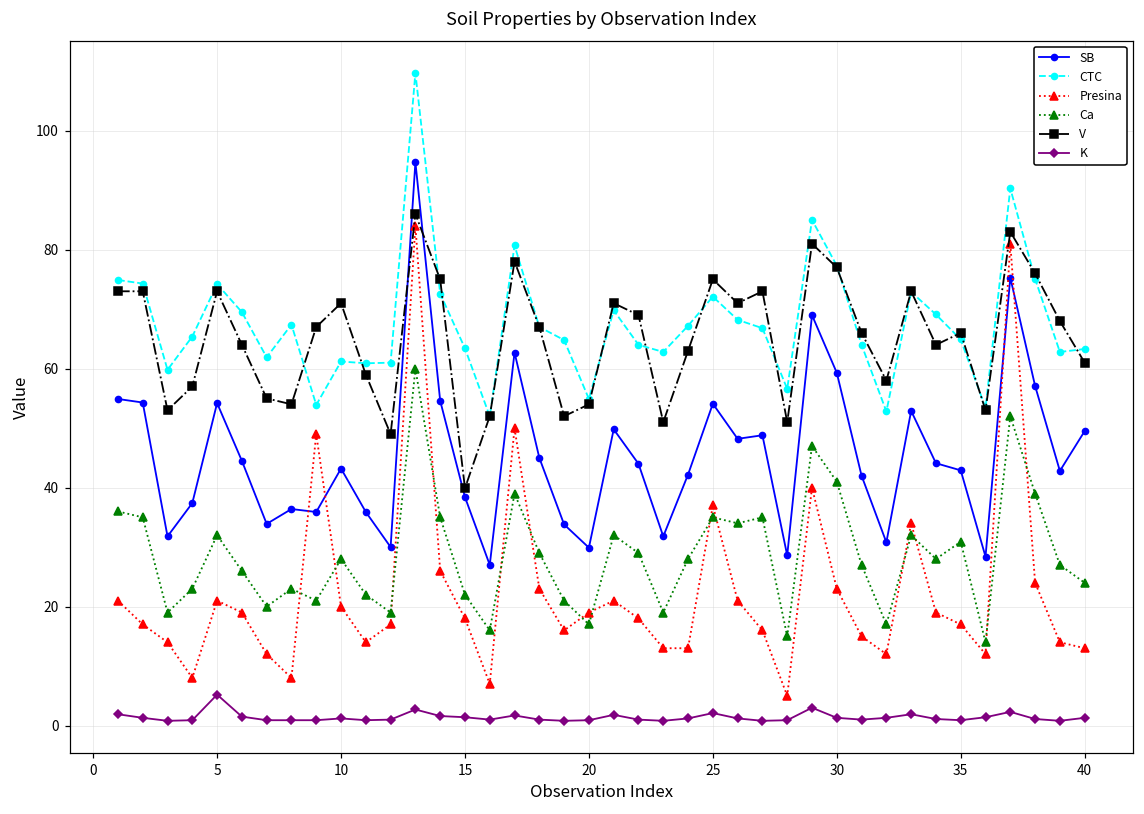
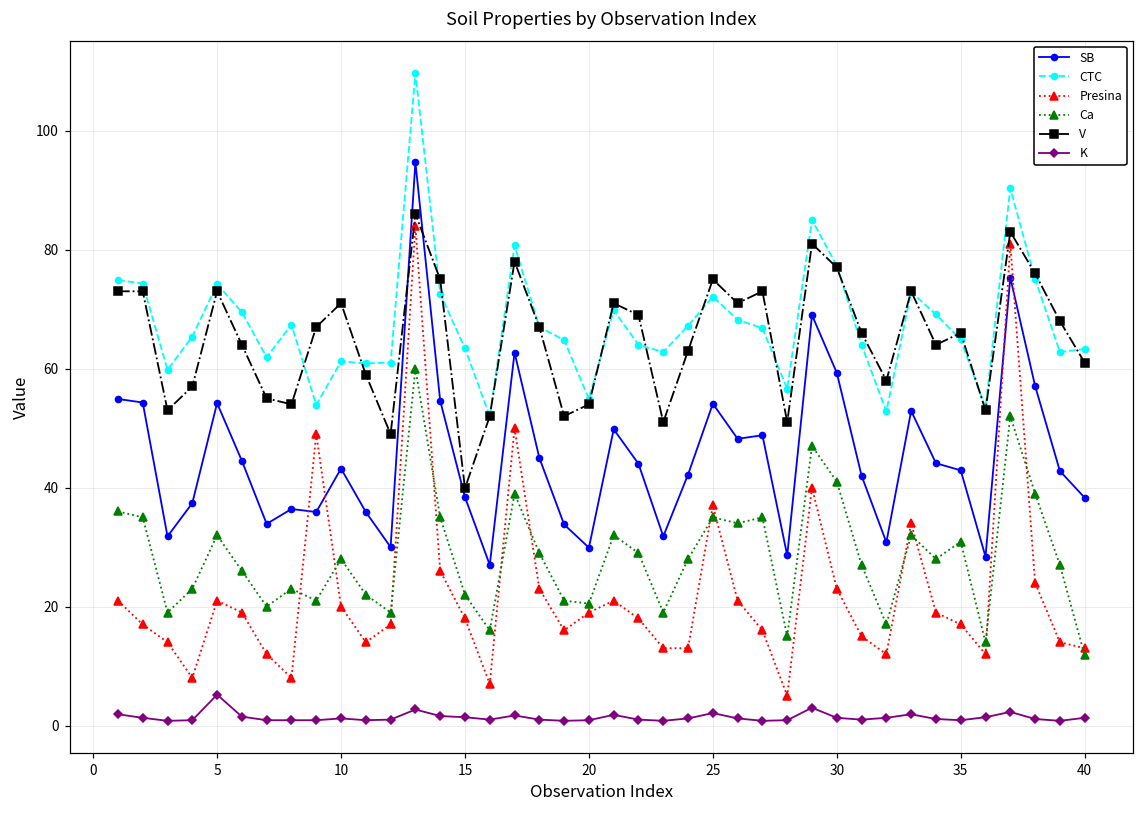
  {
    "SB": {
      "5": 54,
      "10": 43,
      "15": 38,
      "20": 30,
      "25": 54,
      "30": 59,
      "35": 43,
-     "40": 50
+     "40": 38
    },
    "CTC": {
      "5": 74,
      "10": 61,
      "15": 63,
      "20": 55,
      "25": 72,
      "35": 65,
      "40": 63
    },
    "Presina": {
      "5": 21,
      "10": 20,
      "15": 18,
      "20": 19,
      "25": 37,
      "30": 23,
      "35": 17,
      "40": 13
    },
    "Ca": {
      "5": 32,
      "10": 28,
      "15": 22,
-     "20": 17,
+     "20": 21,
      "25": 35,
      "30": 41,
      "35": 31,
-     "40": 24
+     "40": 12
    },
    "V": {
      "5": 73,
      "10": 71,
      "15": 40,
      "20": 54,
      "25": 75,
      "35": 66,
      "40": 61
    },
    "K": {
      "5": 5,
      "10": 1,
      "15": 1,
      "20": 1,
      "25": 2,
      "30": 1,
      "35": 1,
      "40": 1
    }
  }
